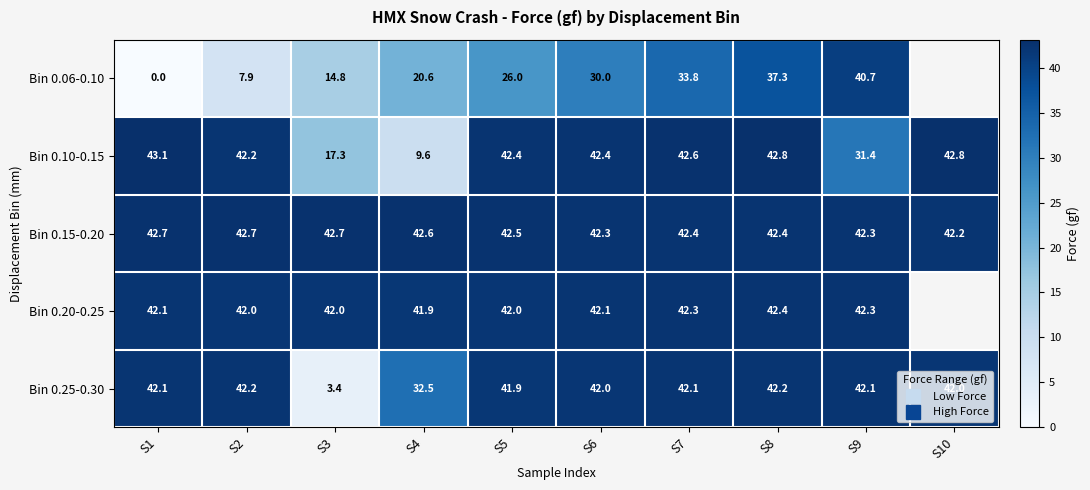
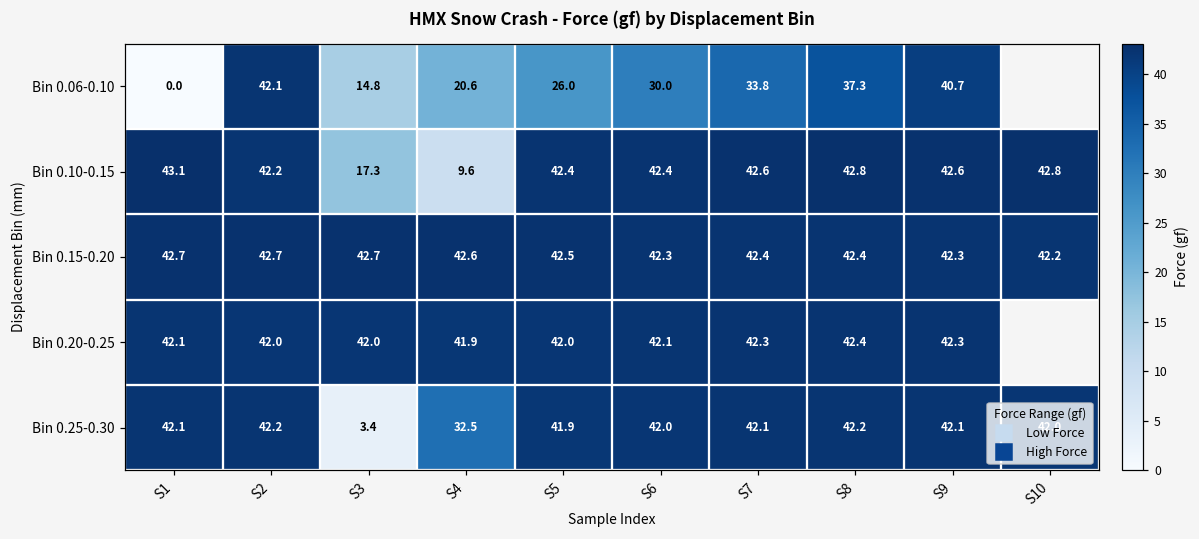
  {
    "Bin 0.06-0.10": {
      "S1": 0.0,
-     "S2": 7.9,
+     "S2": 42.1,
      "S3": 14.8,
      "S4": 20.6,
      "S5": 26.0,
      "S6": 30.0,
      "S7": 33.8,
      "S8": 37.3,
      "S9": 40.7
    },
    "Bin 0.10-0.15": {
      "S1": 43.1,
      "S2": 42.2,
      "S3": 17.3,
      "S4": 9.6,
      "S5": 42.4,
      "S6": 42.4,
      "S7": 42.6,
      "S8": 42.8,
-     "S9": 31.4,
+     "S9": 42.6,
      "S10": 42.8
    },
    "Bin 0.15-0.20": {
      "S1": 42.7,
      "S2": 42.7,
      "S3": 42.7,
      "S4": 42.6,
      "S5": 42.5,
      "S6": 42.3,
      "S7": 42.4,
      "S8": 42.4,
      "S9": 42.3,
      "S10": 42.2
    },
    "Bin 0.20-0.25": {
      "S1": 42.1,
      "S2": 42.0,
      "S3": 42.0,
      "S4": 41.9,
      "S5": 42.0,
      "S6": 42.1,
      "S7": 42.3,
      "S8": 42.4,
      "S9": 42.3
    },
    "Bin 0.25-0.30": {
      "S1": 42.1,
      "S2": 42.2,
      "S3": 3.4,
      "S4": 32.5,
      "S5": 41.9,
      "S6": 42.0,
      "S7": 42.1,
      "S8": 42.2,
      "S9": 42.1
    }
  }
